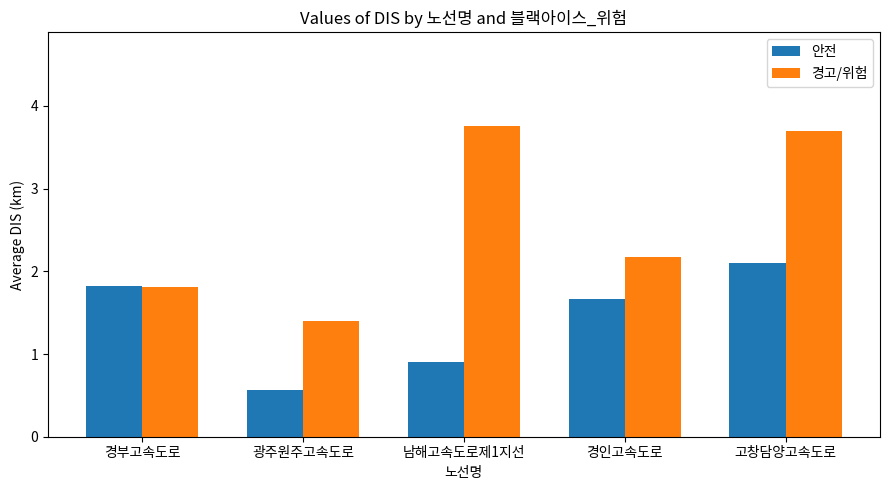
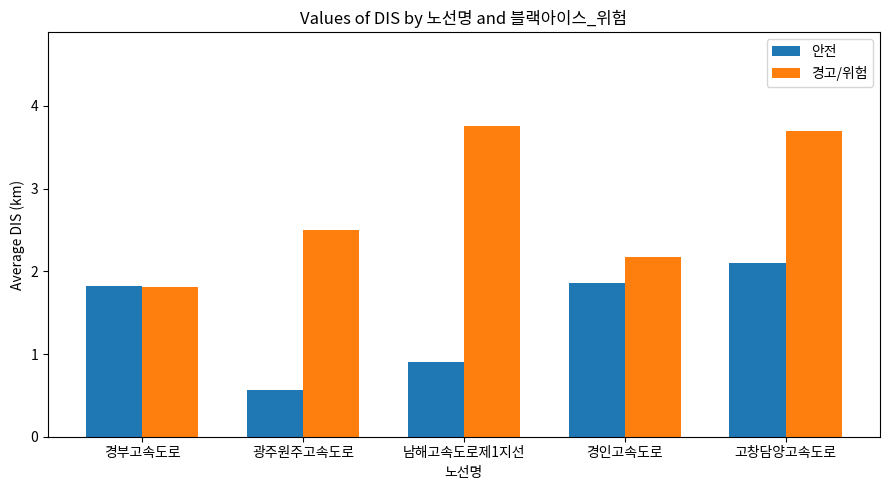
  {
    "안전": {
      "경부고속도로": 1.8,
      "광주원주고속도로": 0.6,
      "남해고속도로제1지선": 0.9,
-     "경인고속도로": 1.7,
+     "경인고속도로": 1.9,
      "고창담양고속도로": 2.1
    },
    "경고/위험": {
      "경부고속도로": 1.8,
-     "광주원주고속도로": 1.4,
+     "광주원주고속도로": 2.5,
      "남해고속도로제1지선": 3.8,
      "경인고속도로": 2.2,
      "고창담양고속도로": 3.7
    }
  }
